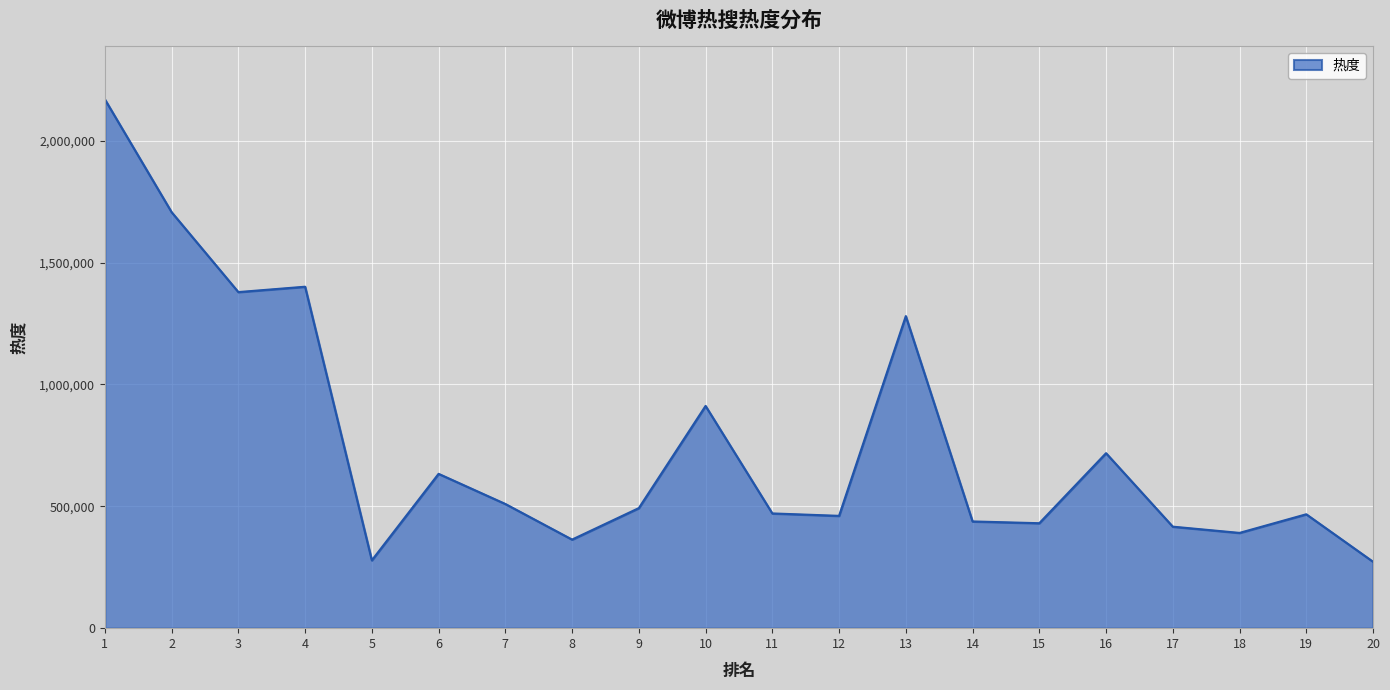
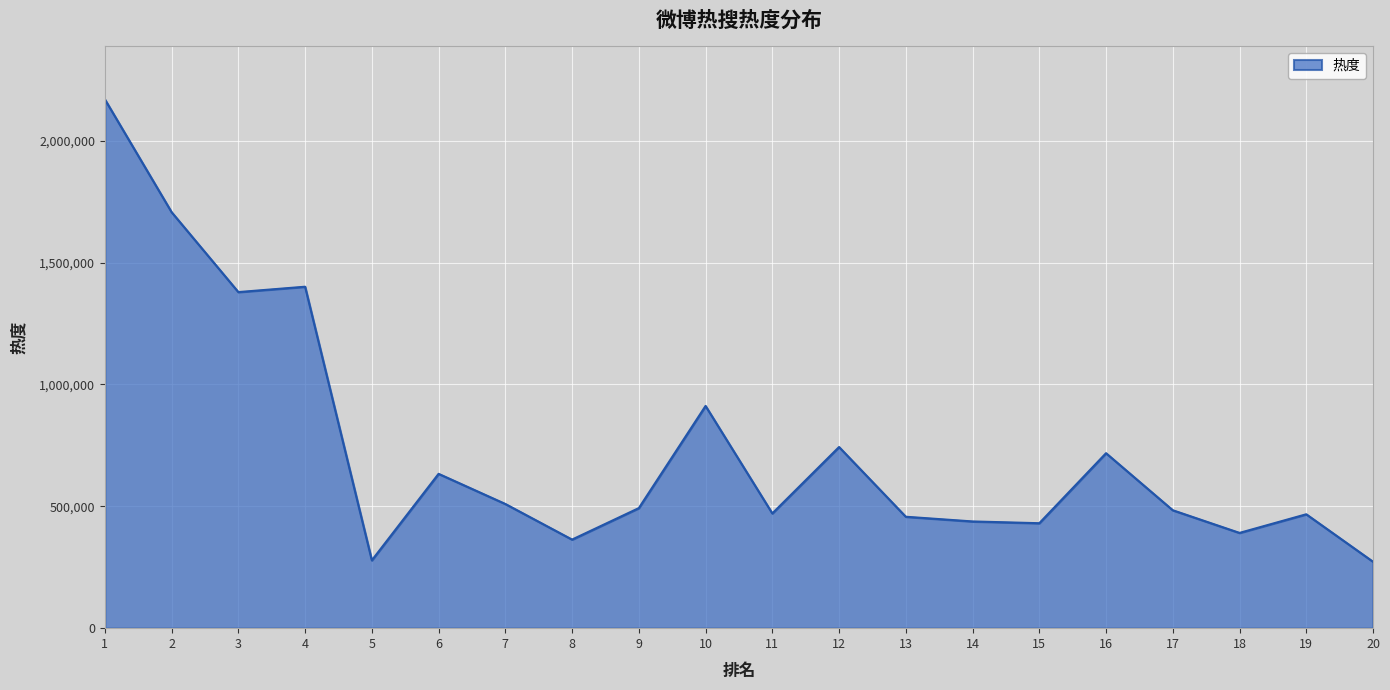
  {
    "1": "2,170,000",
    "2": "1,710,000",
    "3": "1,380,000",
    "4": "1,400,000",
    "5": "280,000",
    "6": "630,000",
    "7": "510,000",
    "8": "360,000",
    "9": "490,000",
    "10": "910,000",
    "11": "470,000",
-   "12": "460,000",
-   "13": "1,280,000",
+   "12": "740,000",
+   "13": "460,000",
    "14": "440,000",
    "15": "430,000",
    "16": "720,000",
-   "17": "420,000",
+   "17": "480,000",
    "18": "390,000",
    "19": "470,000",
    "20": "270,000"
  }
